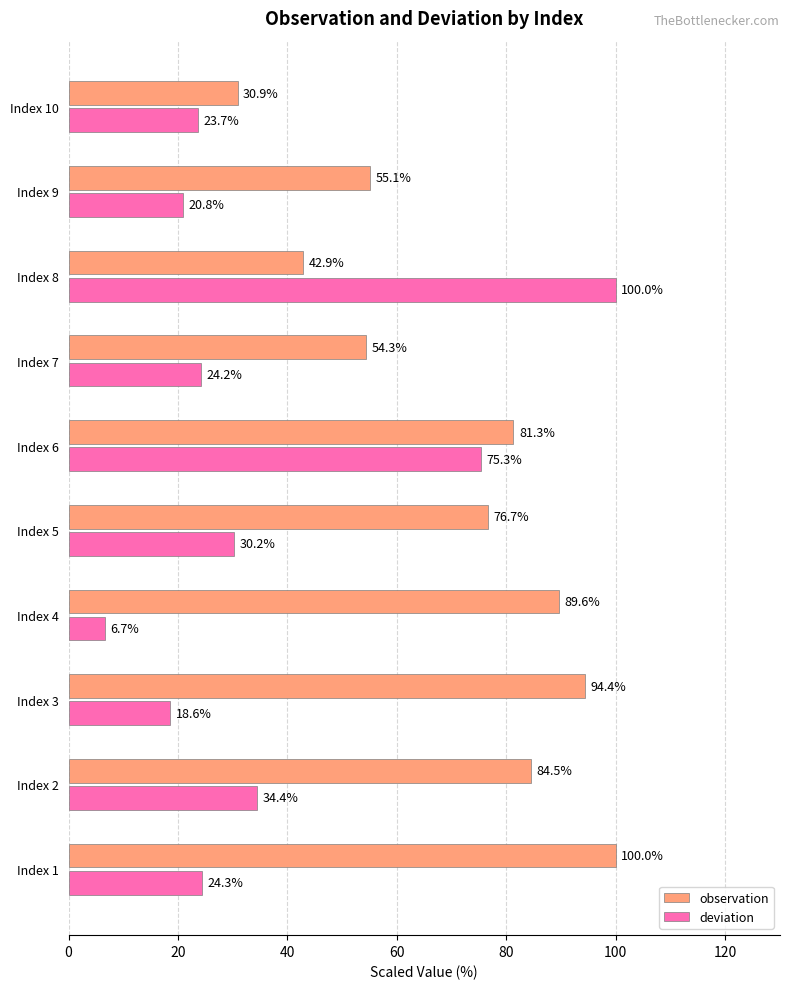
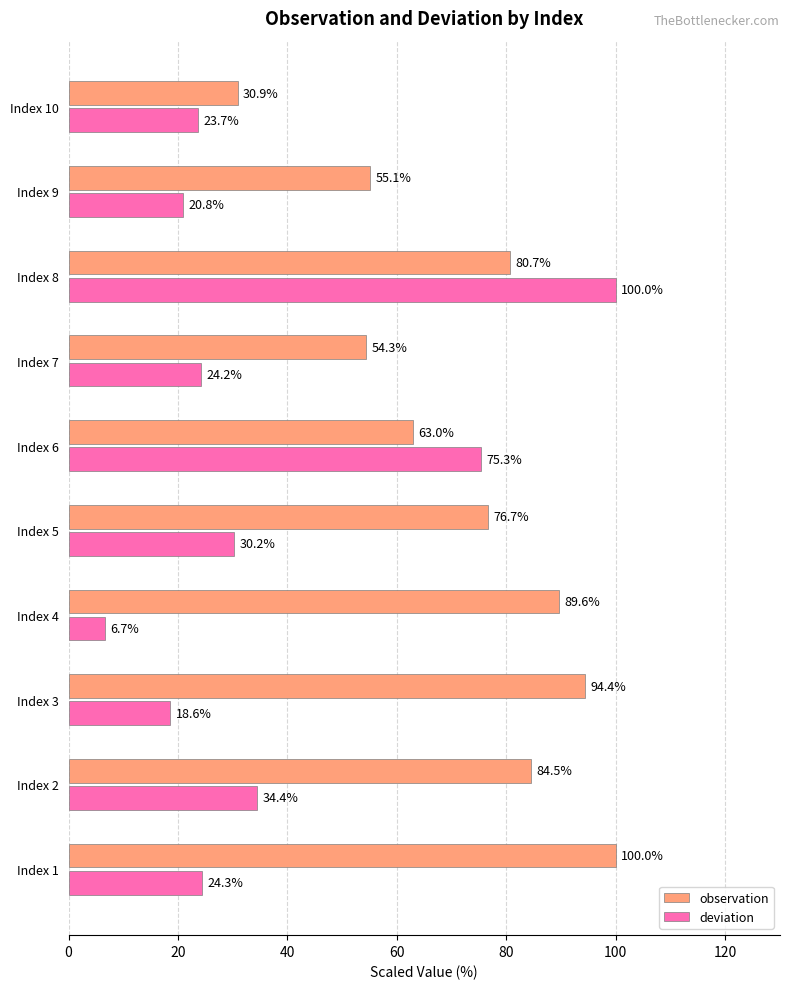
  {
    "observation": {
      "Index 10": "30.9%",
      "Index 9": "55.1%",
-     "Index 8": "42.9%",
+     "Index 8": "80.7%",
      "Index 7": "54.3%",
-     "Index 6": "81.3%",
+     "Index 6": "63.0%",
      "Index 5": "76.7%",
      "Index 4": "89.6%",
      "Index 3": "94.4%",
      "Index 2": "84.5%",
      "Index 1": "100.0%"
    },
    "deviation": {
      "Index 10": "23.7%",
      "Index 9": "20.8%",
      "Index 8": "100.0%",
      "Index 7": "24.2%",
      "Index 6": "75.3%",
      "Index 5": "30.2%",
      "Index 4": "6.7%",
      "Index 3": "18.6%",
      "Index 2": "34.4%",
      "Index 1": "24.3%"
    }
  }
